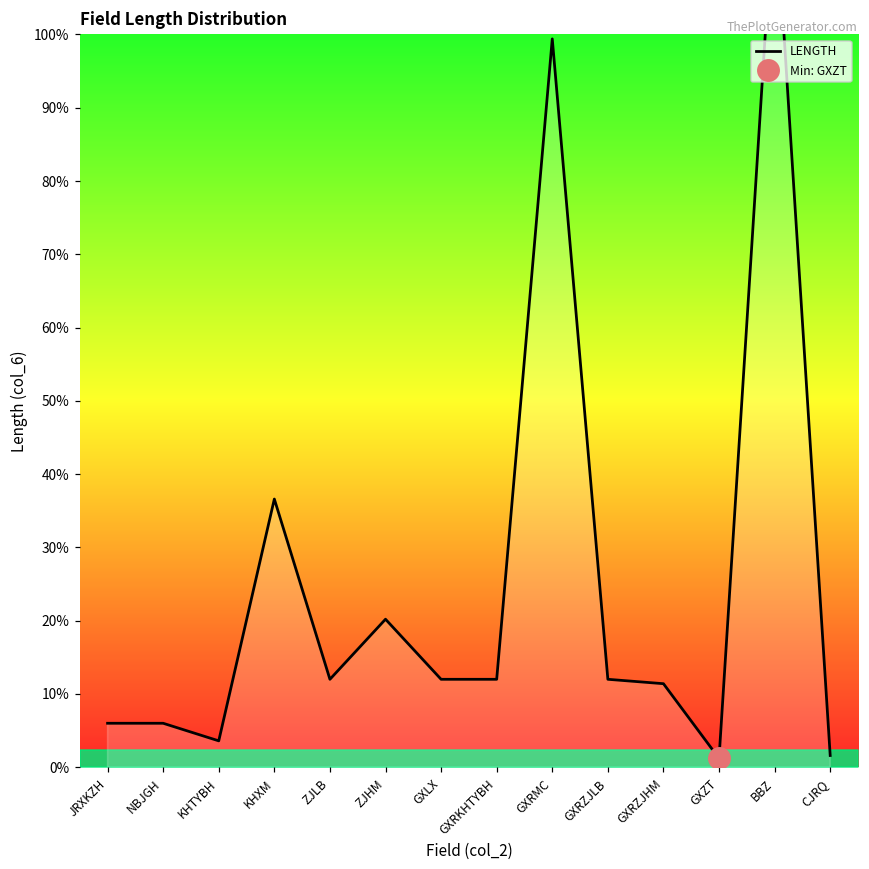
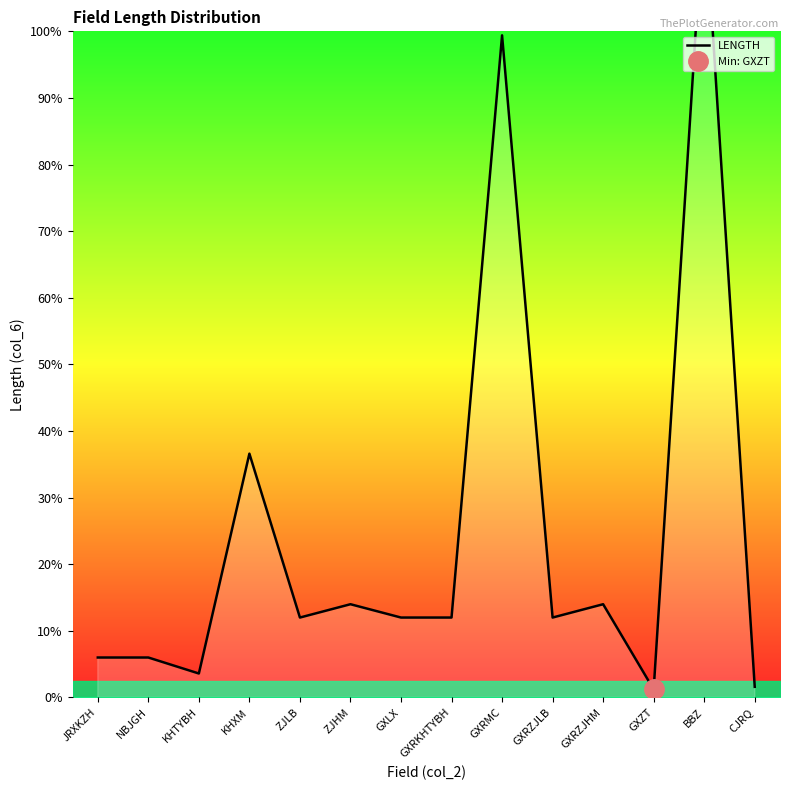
  {
    "LENGTH": {
      "JRXKZH": "6%",
      "NBJGH": "6%",
      "KHTYBH": "4%",
      "KHXM": "37%",
      "ZJLB": "12%",
-     "ZJHM": "20%",
+     "ZJHM": "14%",
      "GXLX": "12%",
      "GXRKHTYBH": "12%",
      "GXRMC": "99%",
      "GXRZJLB": "12%",
-     "GXRZJHM": "11%",
+     "GXRZJHM": "14%",
      "CJRQ": "2%"
    }
  }
